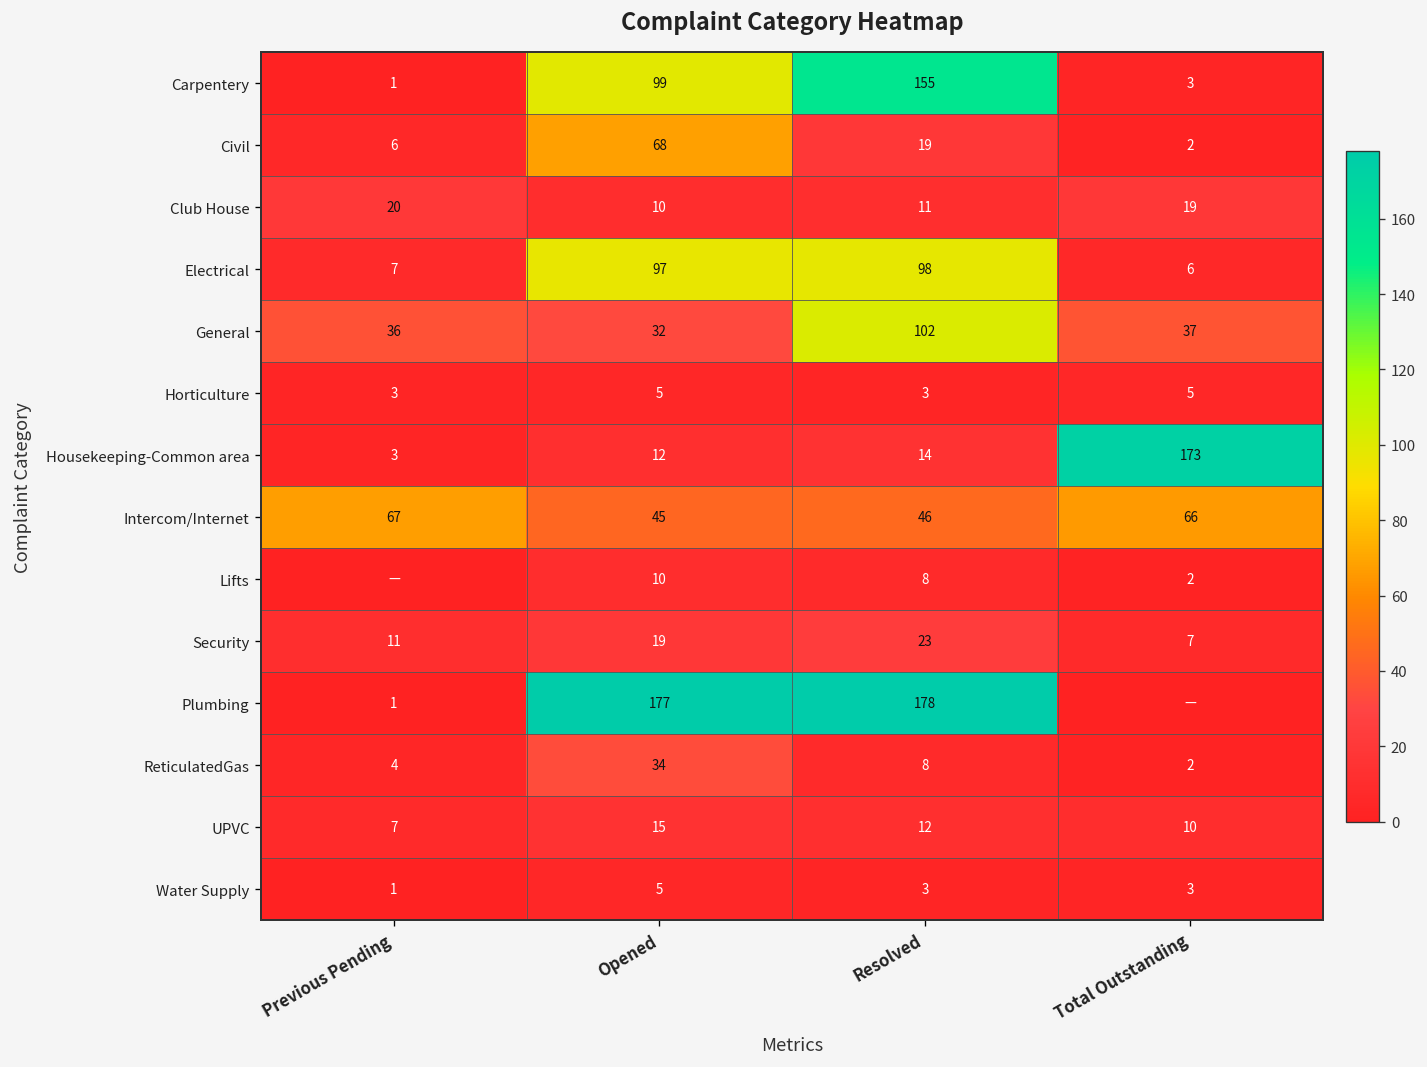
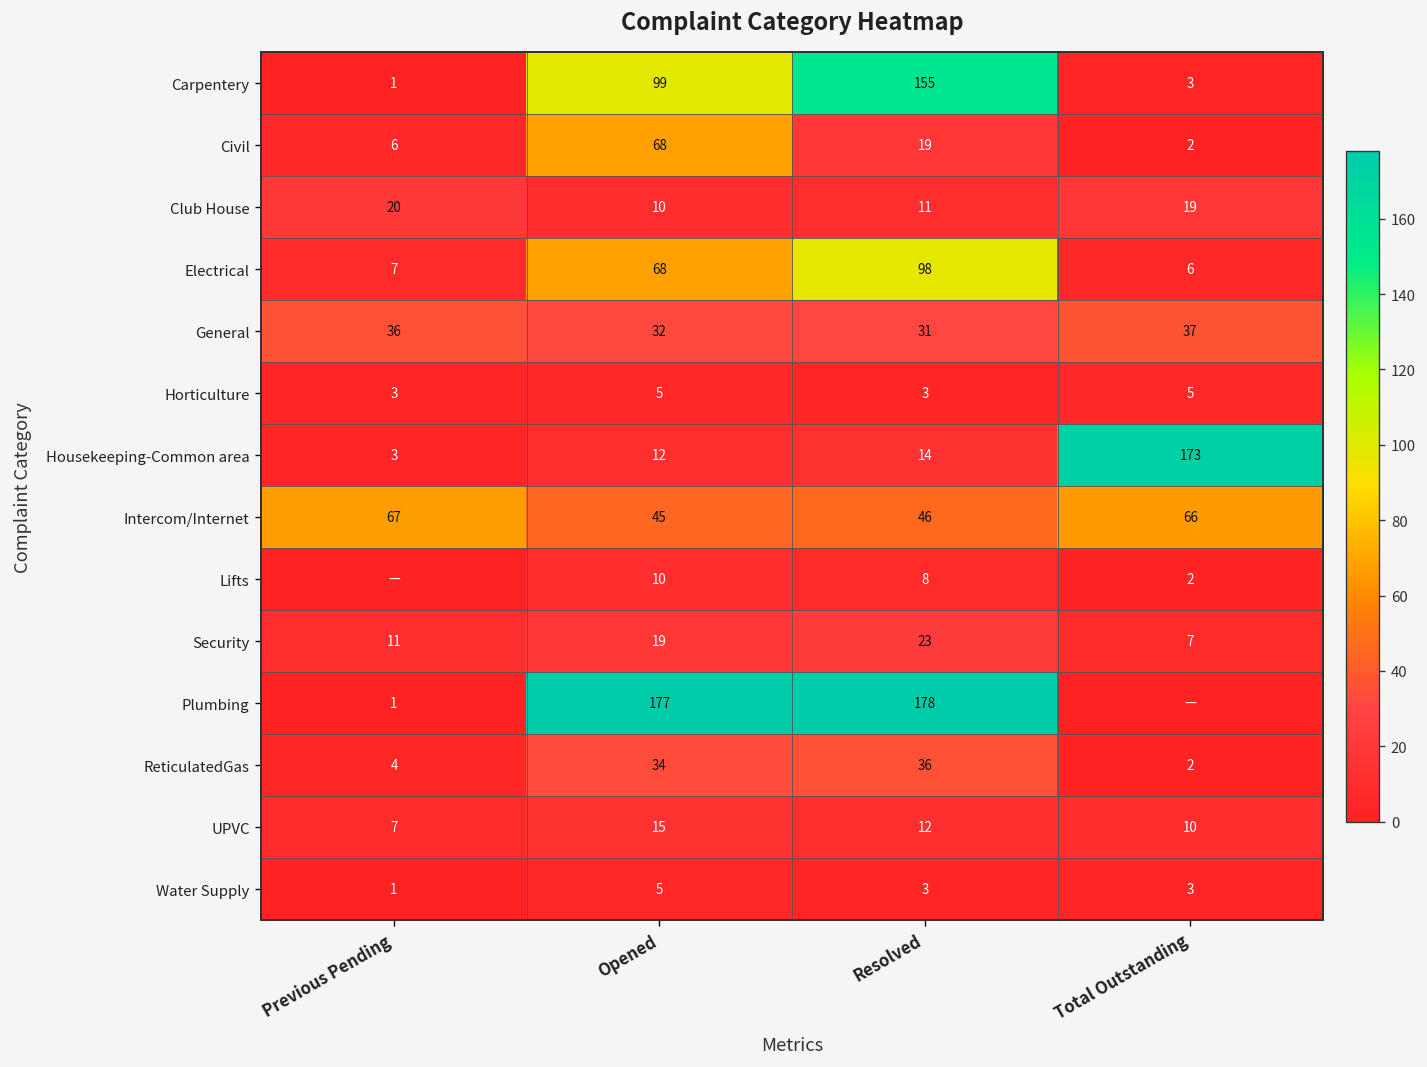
  {
    "Carpentery": {
      "Previous Pending": 1,
      "Opened": 99,
      "Resolved": 155,
      "Total Outstanding": 3
    },
    "Civil": {
      "Previous Pending": 6,
      "Opened": 68,
      "Resolved": 19,
      "Total Outstanding": 2
    },
    "Club House": {
      "Previous Pending": 20,
      "Opened": 10,
      "Resolved": 11,
      "Total Outstanding": 19
    },
    "Electrical": {
      "Previous Pending": 7,
-     "Opened": 97,
+     "Opened": 68,
      "Resolved": 98,
      "Total Outstanding": 6
    },
    "General": {
      "Previous Pending": 36,
      "Opened": 32,
-     "Resolved": 102,
+     "Resolved": 31,
      "Total Outstanding": 37
    },
    "Horticulture": {
      "Previous Pending": 3,
      "Opened": 5,
      "Resolved": 3,
      "Total Outstanding": 5
    },
    "Housekeeping-Common area": {
      "Previous Pending": 3,
      "Opened": 12,
      "Resolved": 14,
      "Total Outstanding": 173
    },
    "Intercom/Internet": {
      "Previous Pending": 67,
      "Opened": 45,
      "Resolved": 46,
      "Total Outstanding": 66
    },
    "Lifts": {
      "Opened": 10,
      "Resolved": 8,
      "Total Outstanding": 2
    },
    "Security": {
      "Previous Pending": 11,
      "Opened": 19,
      "Resolved": 23,
      "Total Outstanding": 7
    },
    "Plumbing": {
      "Previous Pending": 1,
      "Opened": 177,
      "Resolved": 178
    },
    "ReticulatedGas": {
      "Previous Pending": 4,
      "Opened": 34,
-     "Resolved": 8,
+     "Resolved": 36,
      "Total Outstanding": 2
    },
    "UPVC": {
      "Previous Pending": 7,
      "Opened": 15,
      "Resolved": 12,
      "Total Outstanding": 10
    },
    "Water Supply": {
      "Previous Pending": 1,
      "Opened": 5,
      "Resolved": 3,
      "Total Outstanding": 3
    }
  }
